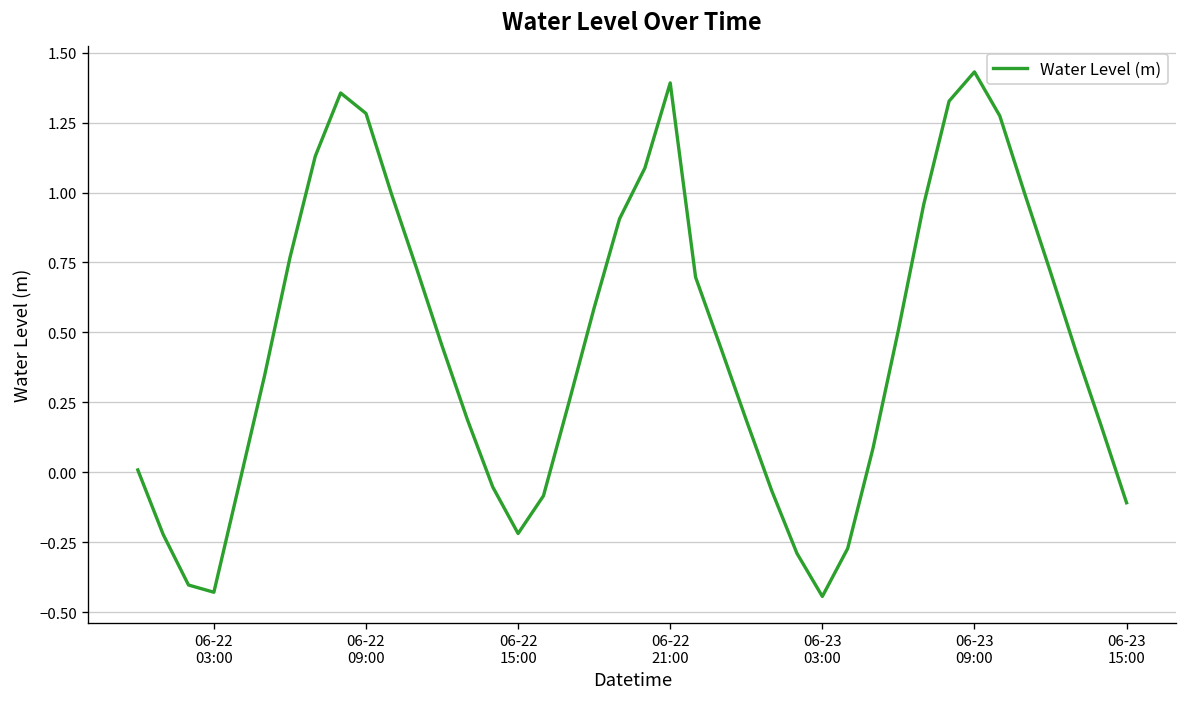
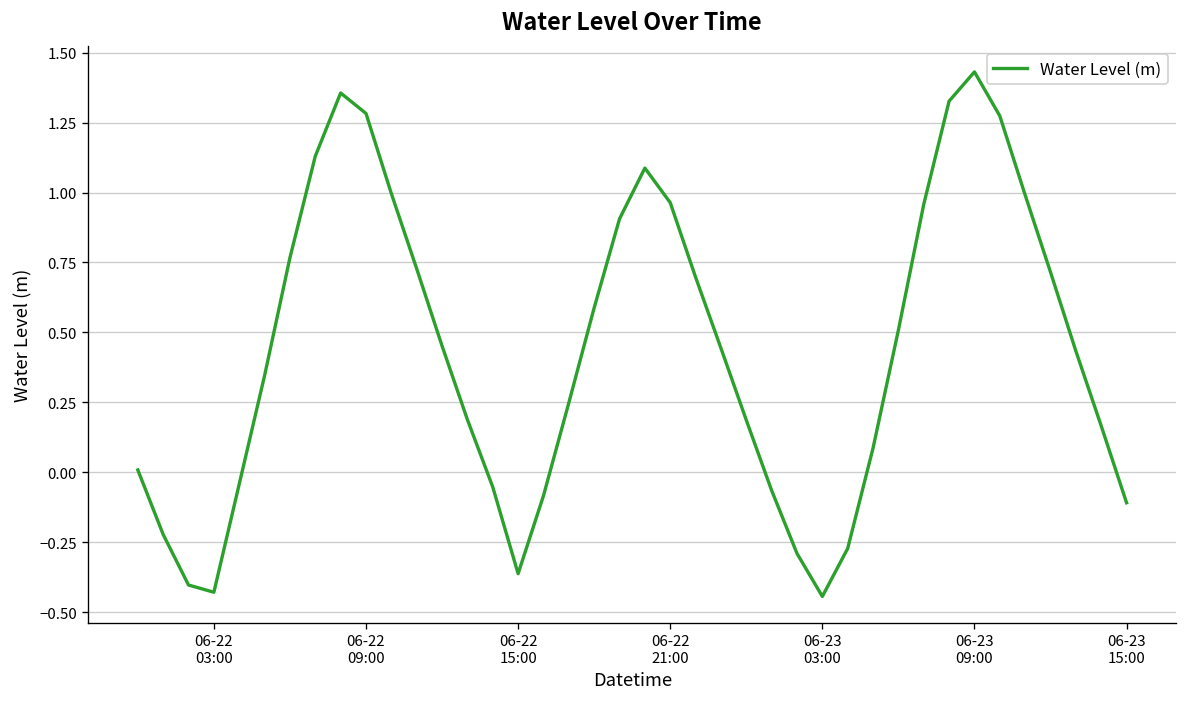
  {
    "06-22 03:00": -0.43,
    "06-22 09:00": 1.28,
-   "06-22 15:00": -0.22,
-   "06-22 21:00": 1.39,
+   "06-22 15:00": -0.36,
+   "06-22 21:00": 0.96,
    "06-23 03:00": -0.44,
    "06-23 09:00": 1.43,
    "06-23 15:00": -0.11
  }
